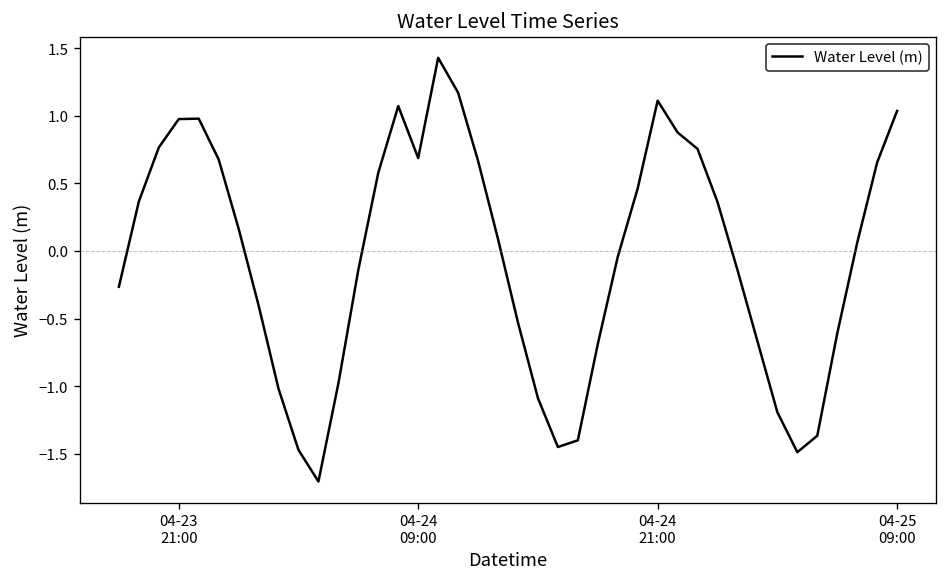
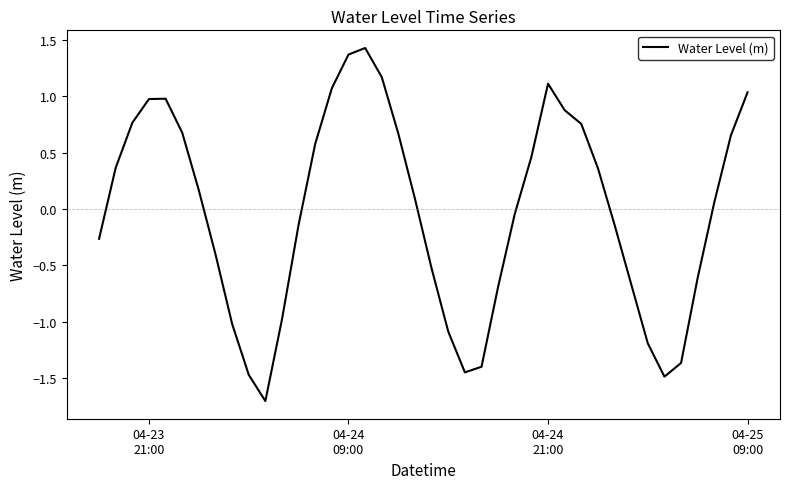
  {
    "04-23 21:00": 0.98,
-   "04-24 09:00": 0.69,
+   "04-24 09:00": 1.37,
    "04-24 21:00": 1.11,
    "04-25 09:00": 1.04
  }
